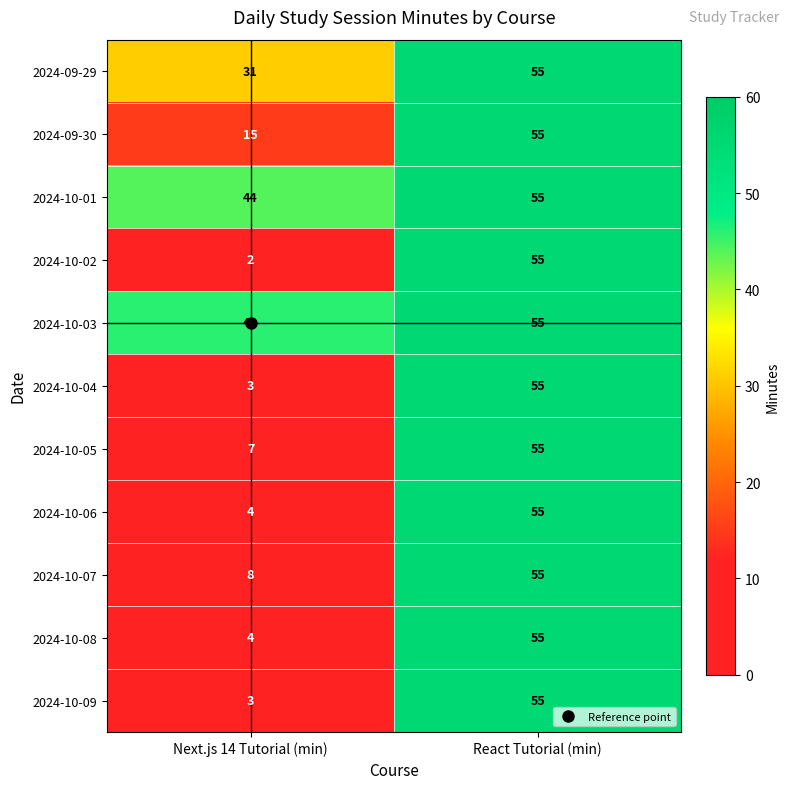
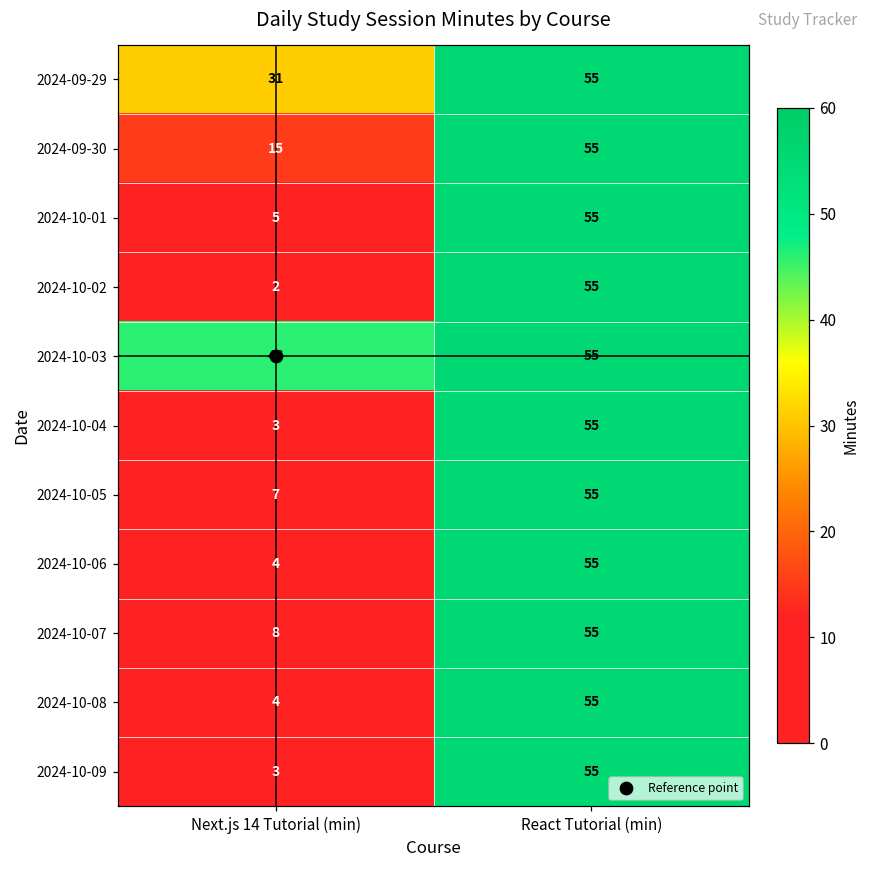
  {
    "2024-09-29": {
      "Next.js 14 Tutorial (min)": 31,
      "React Tutorial (min)": 55
    },
    "2024-09-30": {
      "Next.js 14 Tutorial (min)": 15,
      "React Tutorial (min)": 55
    },
    "2024-10-01": {
-     "Next.js 14 Tutorial (min)": 44,
+     "Next.js 14 Tutorial (min)": 5,
      "React Tutorial (min)": 55
    },
    "2024-10-02": {
      "Next.js 14 Tutorial (min)": 2,
      "React Tutorial (min)": 55
    },
    "2024-10-03": {
      "React Tutorial (min)": 55
    },
    "2024-10-04": {
      "Next.js 14 Tutorial (min)": 3,
      "React Tutorial (min)": 55
    },
    "2024-10-05": {
      "Next.js 14 Tutorial (min)": 7,
      "React Tutorial (min)": 55
    },
    "2024-10-06": {
      "Next.js 14 Tutorial (min)": 4,
      "React Tutorial (min)": 55
    },
    "2024-10-07": {
      "Next.js 14 Tutorial (min)": 8,
      "React Tutorial (min)": 55
    },
    "2024-10-08": {
      "Next.js 14 Tutorial (min)": 4,
      "React Tutorial (min)": 55
    },
    "2024-10-09": {
      "Next.js 14 Tutorial (min)": 3,
      "React Tutorial (min)": 55
    }
  }
